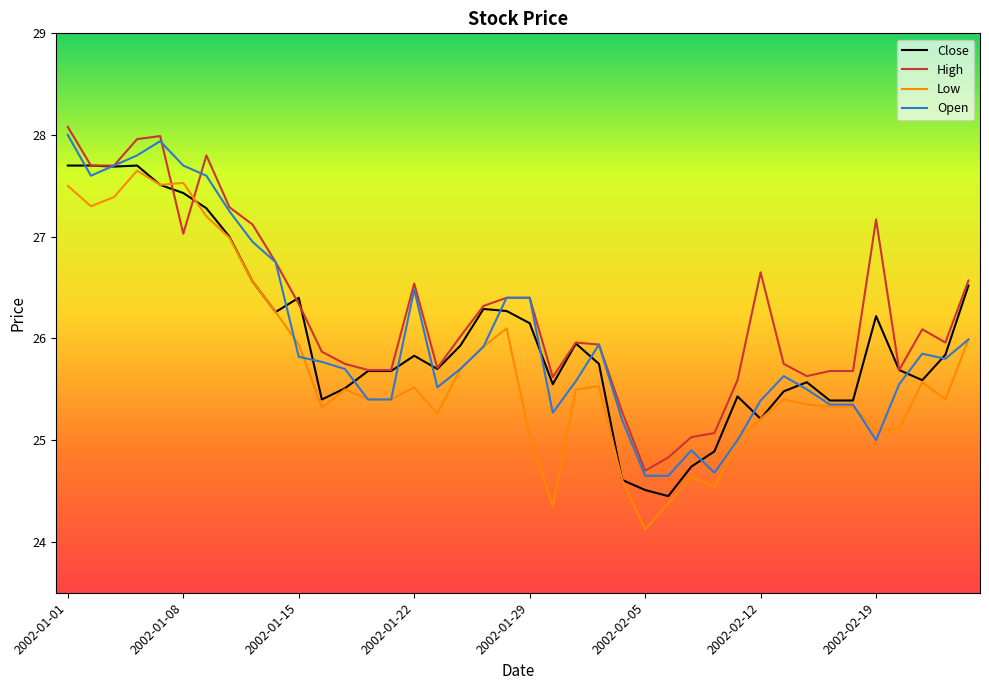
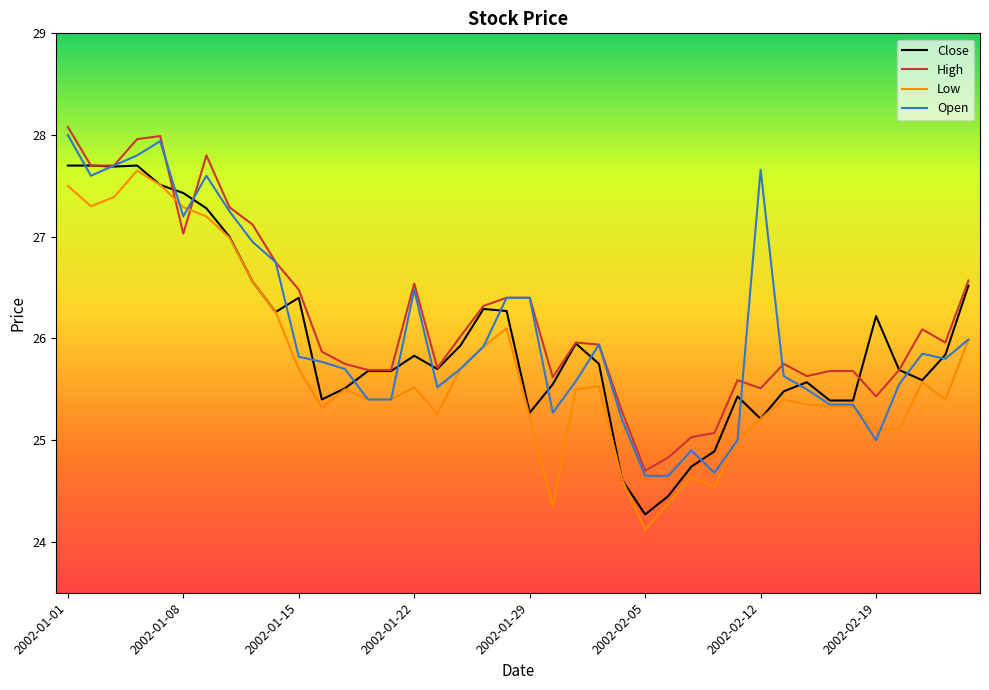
  {
    "Close": {
      "2002-01-01": 27.70,
      "2002-01-08": 27.43,
      "2002-01-15": 26.40,
      "2002-01-22": 25.83,
-     "2002-01-29": 26.15,
-     "2002-02-05": 24.51,
+     "2002-01-29": 25.27,
+     "2002-02-05": 24.27,
      "2002-02-19": 26.22
    },
    "High": {
      "2002-01-01": 28.08,
      "2002-01-08": 27.03,
-     "2002-01-15": 26.34,
+     "2002-01-15": 26.48,
      "2002-01-22": 26.54,
      "2002-02-05": 24.70,
-     "2002-02-12": 26.65,
-     "2002-02-19": 27.17
+     "2002-02-12": 25.51,
+     "2002-02-19": 25.43
    },
    "Low": {
      "2002-01-01": 27.50,
-     "2002-01-08": 27.53,
-     "2002-01-15": 25.94,
+     "2002-01-08": 27.29,
+     "2002-01-15": 25.70,
      "2002-01-22": 25.52,
-     "2002-01-29": 25.04,
+     "2002-01-29": 25.23,
      "2002-02-05": 24.12,
      "2002-02-19": 25.10
    },
    "Open": {
      "2002-01-01": 28.00,
-     "2002-01-08": 27.7,
+     "2002-01-08": 27.2,
      "2002-01-15": 25.82,
      "2002-01-22": 26.48,
      "2002-02-05": 24.65,
-     "2002-02-12": 25.39,
+     "2002-02-12": 27.66,
      "2002-02-19": 25.00
    }
  }
